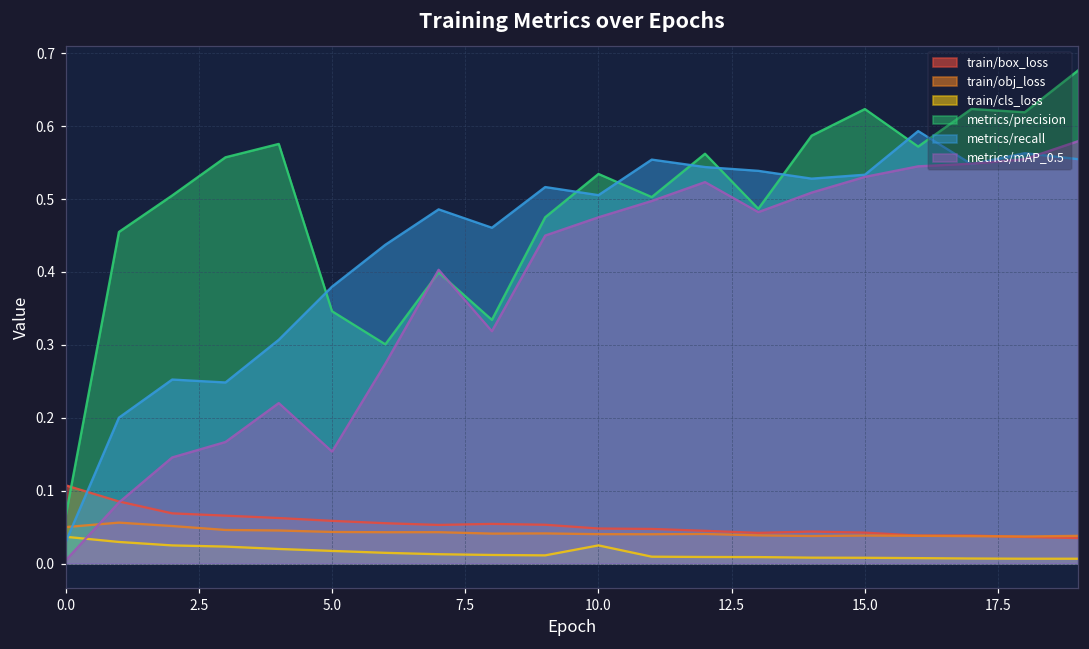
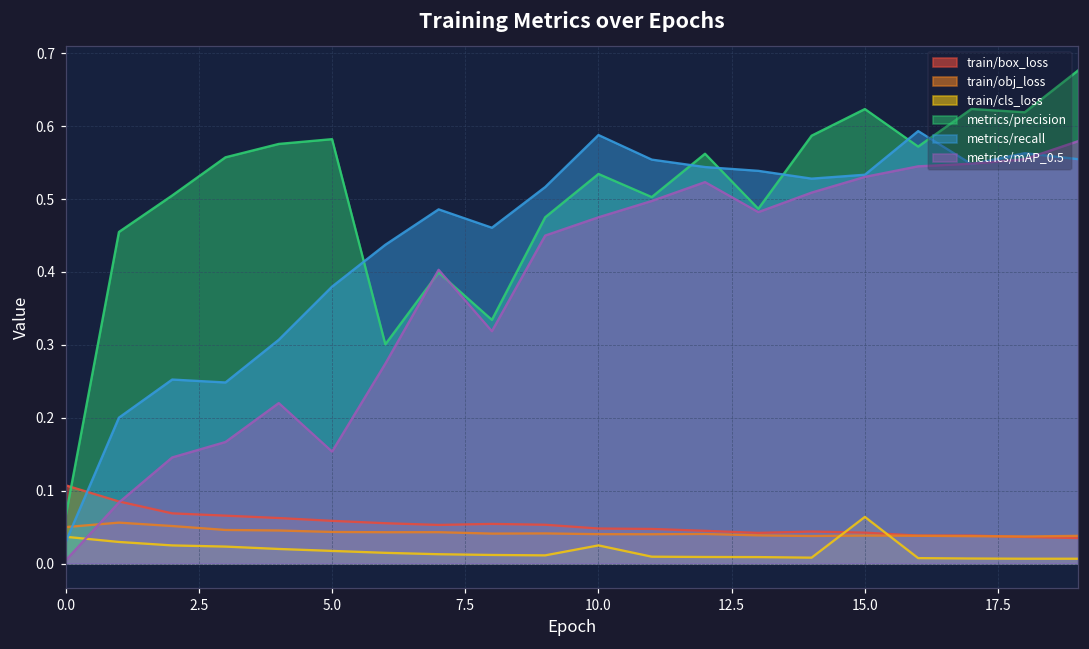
  {
    "train/cls_loss": {
      "0.0": 0.04,
      "5.0": 0.02,
      "10.0": 0.02,
-     "15.0": 0.01
+     "15.0": 0.06
    },
    "metrics/precision": {
      "0.0": 0.06,
-     "5.0": 0.35,
+     "5.0": 0.58,
      "10.0": 0.53,
      "15.0": 0.62
    },
    "metrics/recall": {
      "0.0": 0.03,
      "5.0": 0.38,
-     "10.0": 0.51
+     "10.0": 0.59
    },
    "metrics/mAP_0.5": {
      "0.0": 0.00,
      "5.0": 0.15,
      "10.0": 0.48
    }
  }
